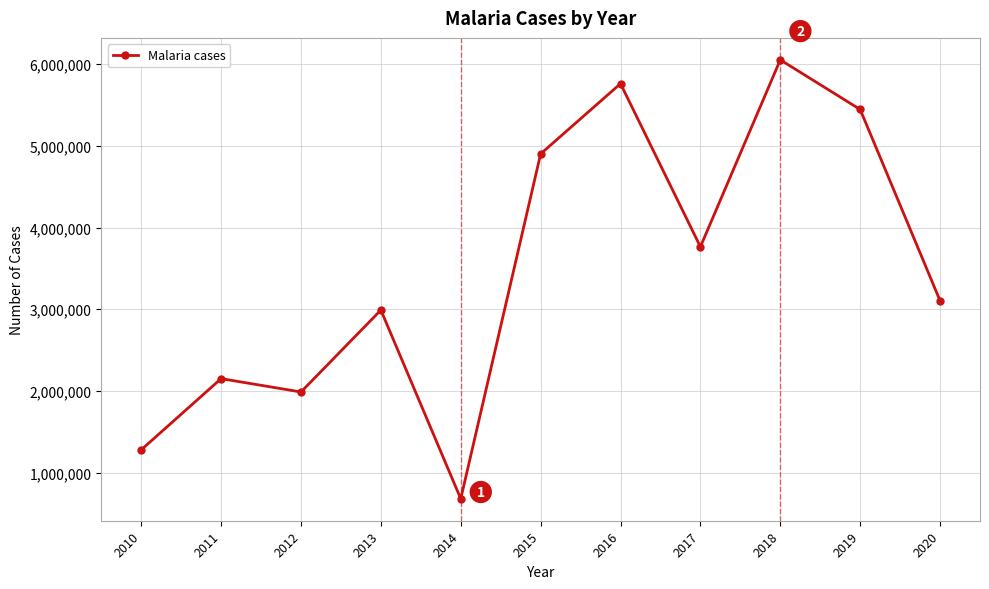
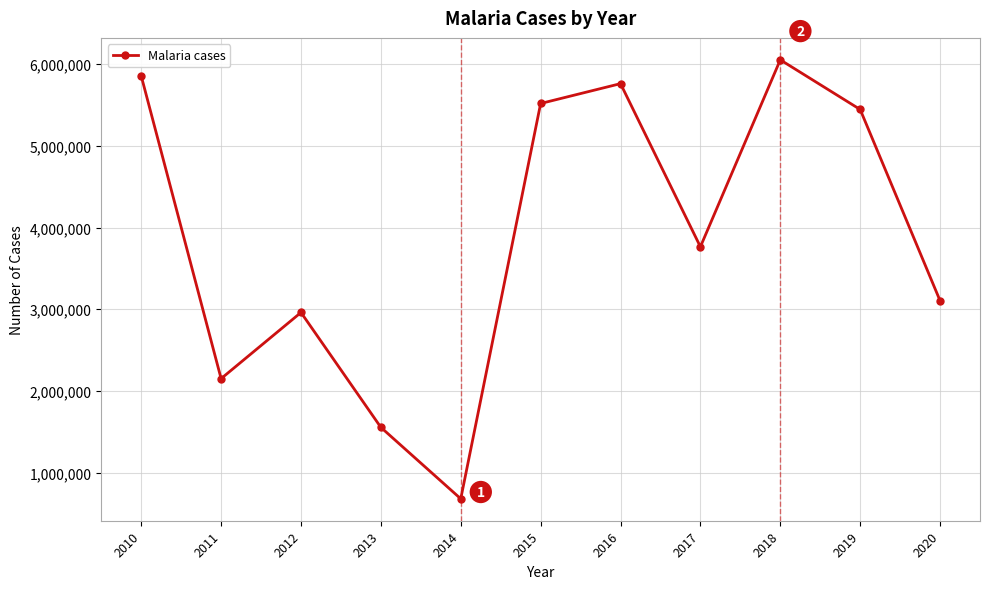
  {
-   "2010": "1,300,000",
+   "2010": "5,900,000",
    "2011": "2,200,000",
-   "2012": "2,000,000",
-   "2013": "3,000,000",
-   "2015": "4,900,000",
+   "2012": "3,000,000",
+   "2013": "1,600,000",
+   "2015": "5,500,000",
    "2016": "5,800,000",
    "2017": "3,800,000",
    "2018": "6,100,000",
    "2019": "5,400,000",
    "2020": "3,100,000"
  }
